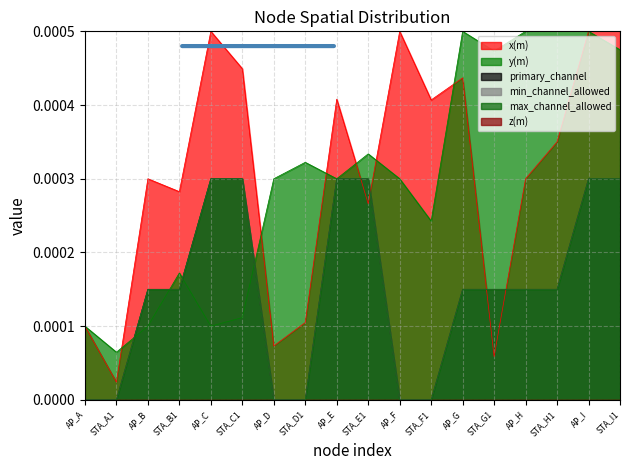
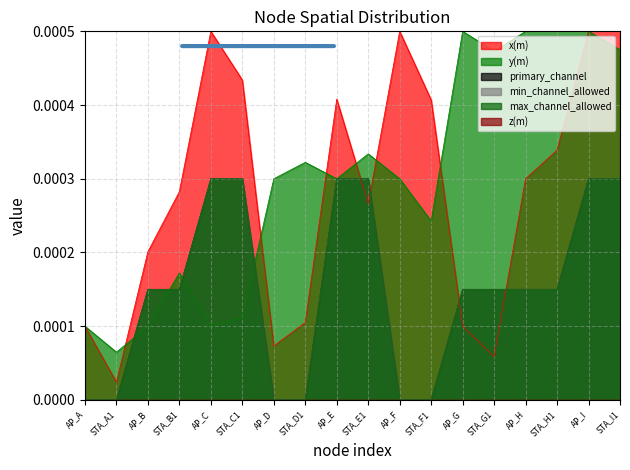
  {
    "x(m)": {
      "STA_A1": 0.00002,
-     "AP_B": 0.00030,
+     "AP_B": 0.00020,
      "STA_B1": 0.00028,
      "AP_C": 0.00050,
-     "STA_C1": 0.00045,
+     "STA_C1": 0.00043,
      "AP_D": 0.00007,
      "STA_D1": 0.00010,
      "AP_E": 0.00041,
      "STA_E1": 0.00027,
      "AP_F": 0.00050,
      "STA_F1": 0.00041,
-     "AP_G": 0.00044,
+     "AP_G": 0.00010,
      "STA_G1": 0.00006,
      "AP_H": 0.00030,
-     "STA_H1": 0.00035
+     "STA_H1": 0.00034
    },
    "z(m)": {
      "AP_B": 0.00000,
      "STA_B1": 0.00000,
      "AP_C": 0.00000,
      "STA_C1": 0.00000,
      "AP_E": 0.00000,
      "STA_E1": 0.00000,
      "AP_G": 0.00000,
      "STA_G1": 0.00000,
      "AP_H": 0.00000,
      "STA_H1": 0.00000,
      "AP_I": 0.00000,
      "STA_I1": 0.00000
    }
  }
